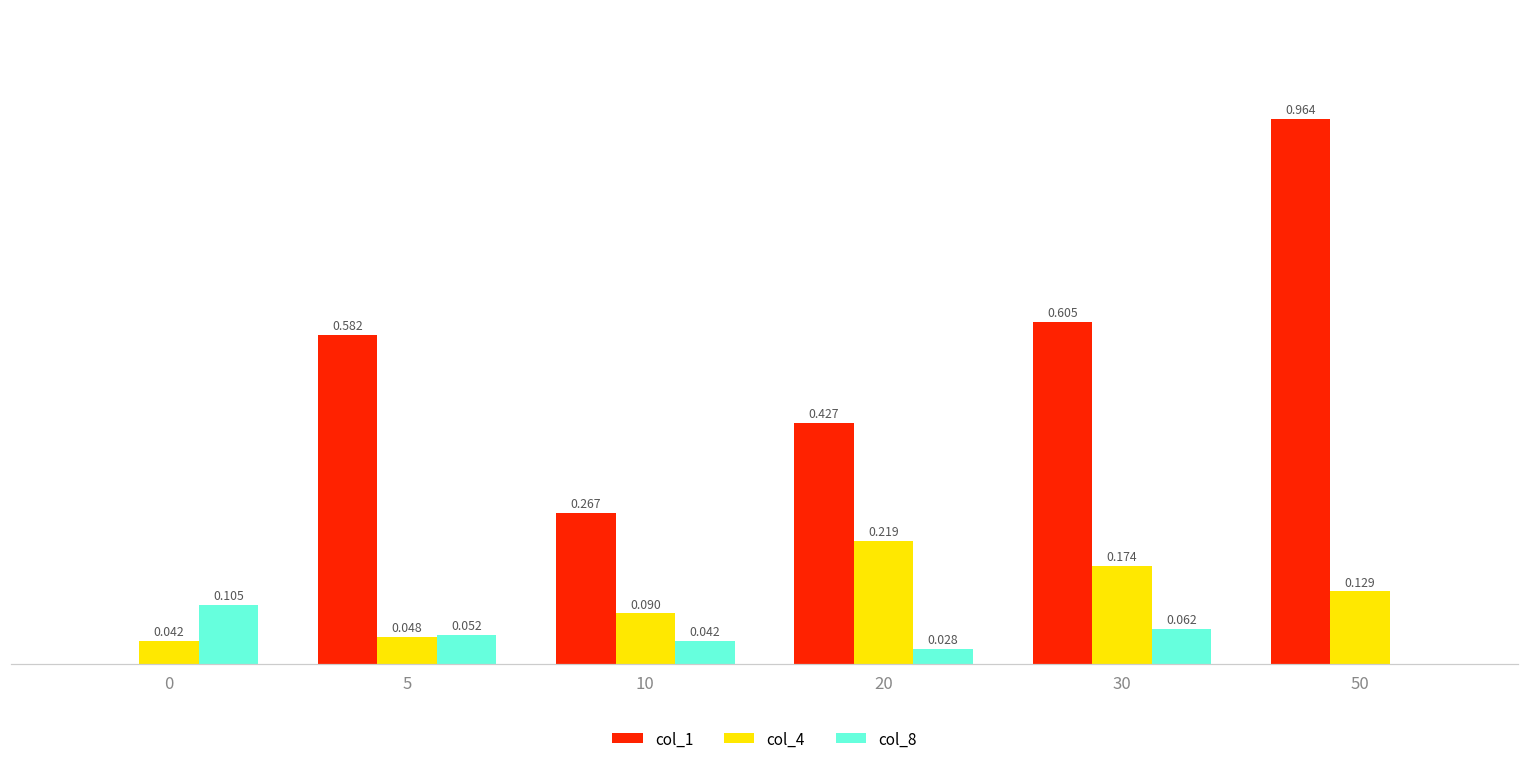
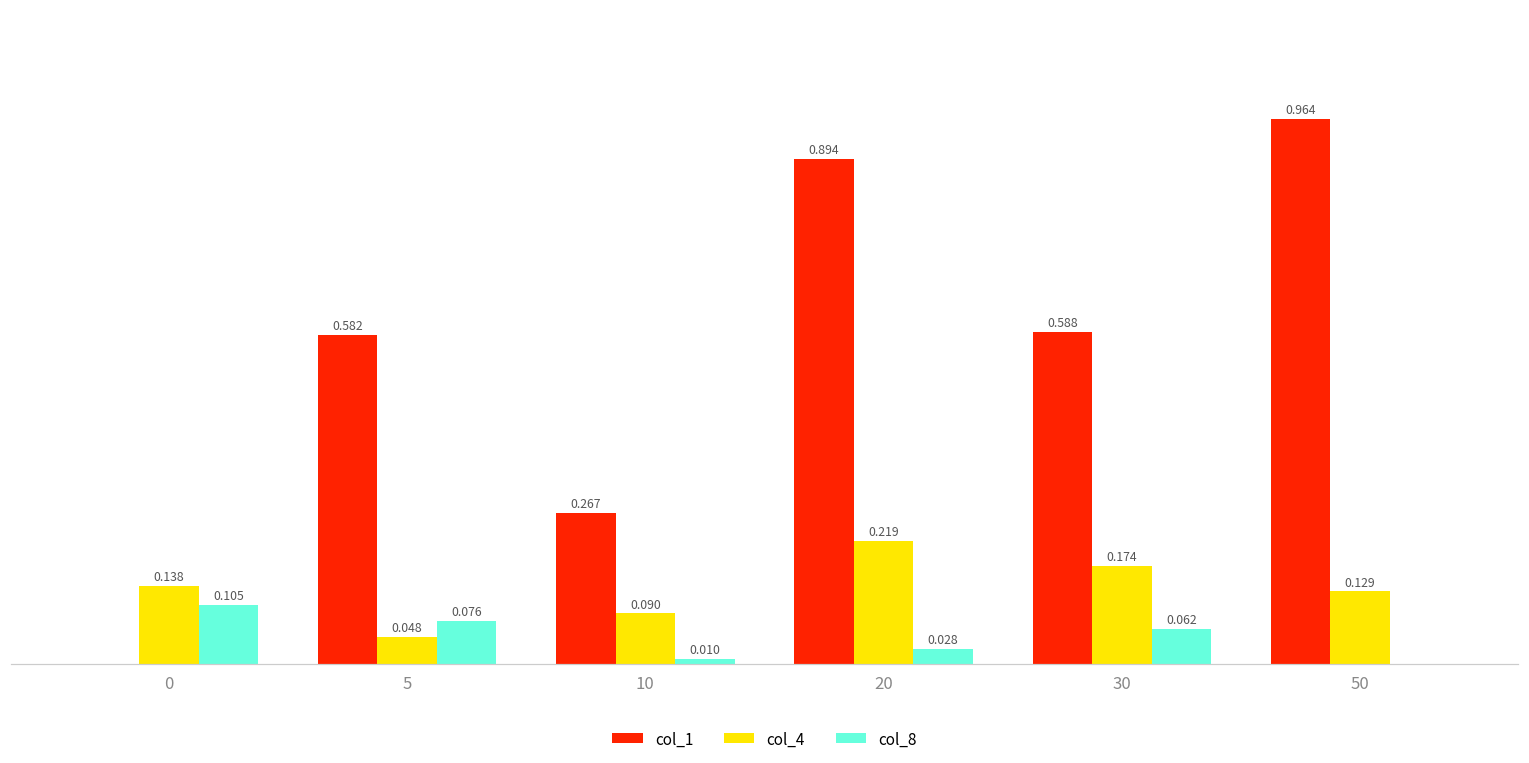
  {
    "col_1": {
      "5": 0.582,
      "10": 0.267,
-     "20": 0.427,
-     "30": 0.605,
+     "20": 0.894,
+     "30": 0.588,
      "50": 0.964
    },
    "col_4": {
-     "0": 0.042,
+     "0": 0.138,
      "5": 0.048,
      "10": 0.090,
      "20": 0.219,
      "30": 0.174,
      "50": 0.129
    },
    "col_8": {
      "0": 0.105,
-     "5": 0.052,
-     "10": 0.042,
+     "5": 0.076,
+     "10": 0.010,
      "20": 0.028,
      "30": 0.062
    }
  }
